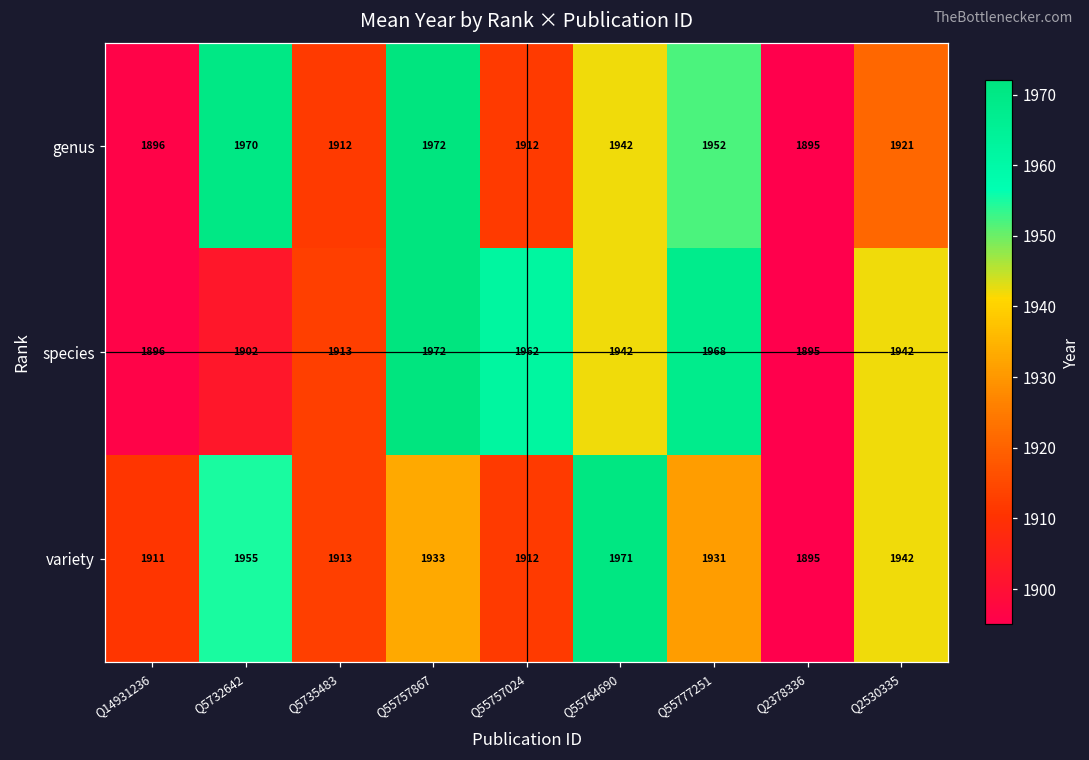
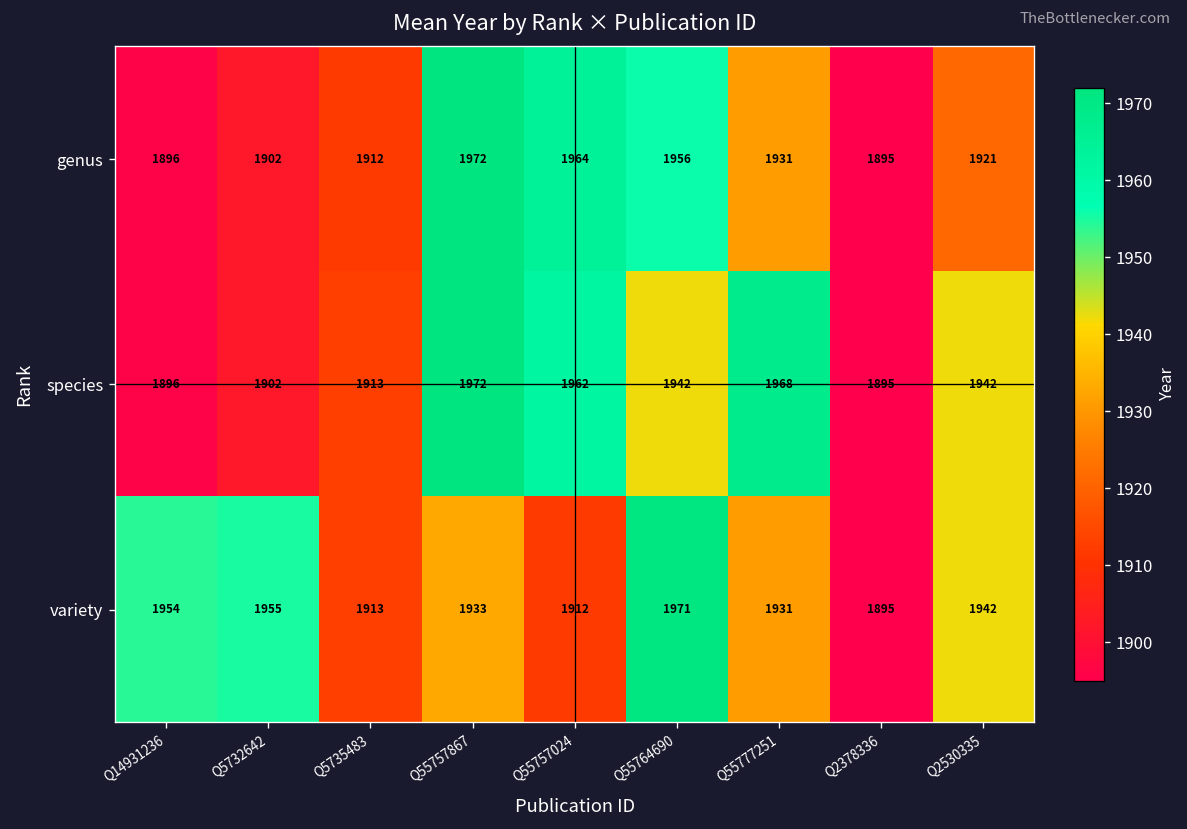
  {
    "genus": {
      "Q14931236": 1896,
-     "Q5732642": 1970,
+     "Q5732642": 1902,
      "Q5735483": 1912,
      "Q55757867": 1972,
-     "Q55757024": 1912,
-     "Q55764690": 1942,
-     "Q55777251": 1952,
+     "Q55757024": 1964,
+     "Q55764690": 1956,
+     "Q55777251": 1931,
      "Q2378336": 1895,
      "Q2530335": 1921
    },
    "species": {
      "Q14931236": 1896,
      "Q5732642": 1902,
      "Q5735483": 1913,
      "Q55757867": 1972,
      "Q55757024": 1962,
      "Q55764690": 1942,
      "Q55777251": 1968,
      "Q2378336": 1895,
      "Q2530335": 1942
    },
    "variety": {
-     "Q14931236": 1911,
+     "Q14931236": 1954,
      "Q5732642": 1955,
      "Q5735483": 1913,
      "Q55757867": 1933,
      "Q55757024": 1912,
      "Q55764690": 1971,
      "Q55777251": 1931,
      "Q2378336": 1895,
      "Q2530335": 1942
    }
  }
